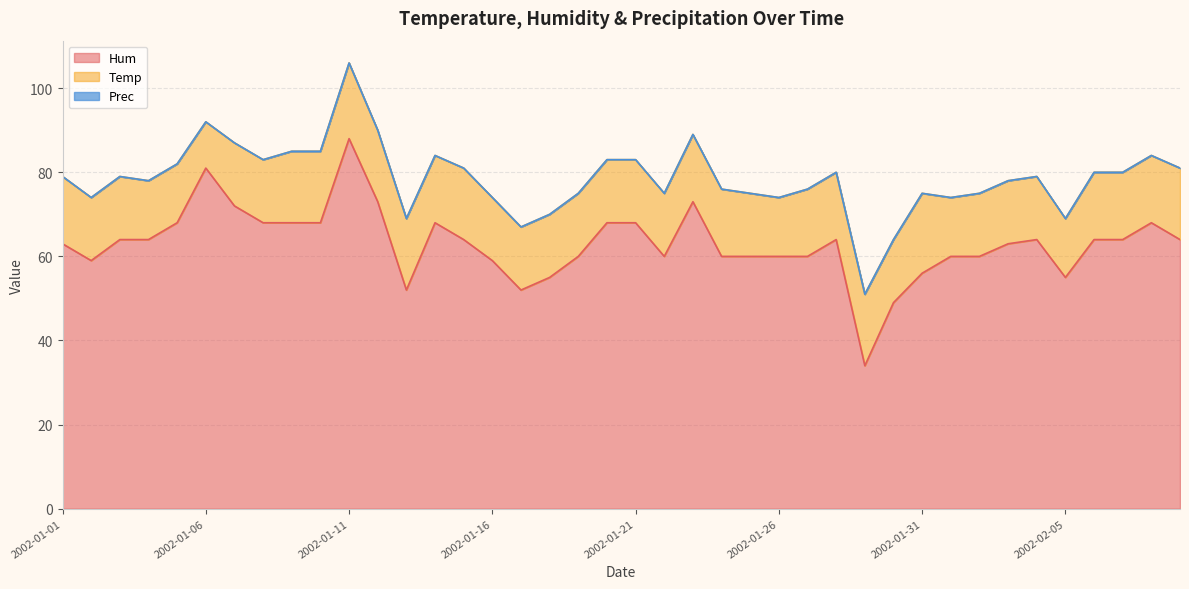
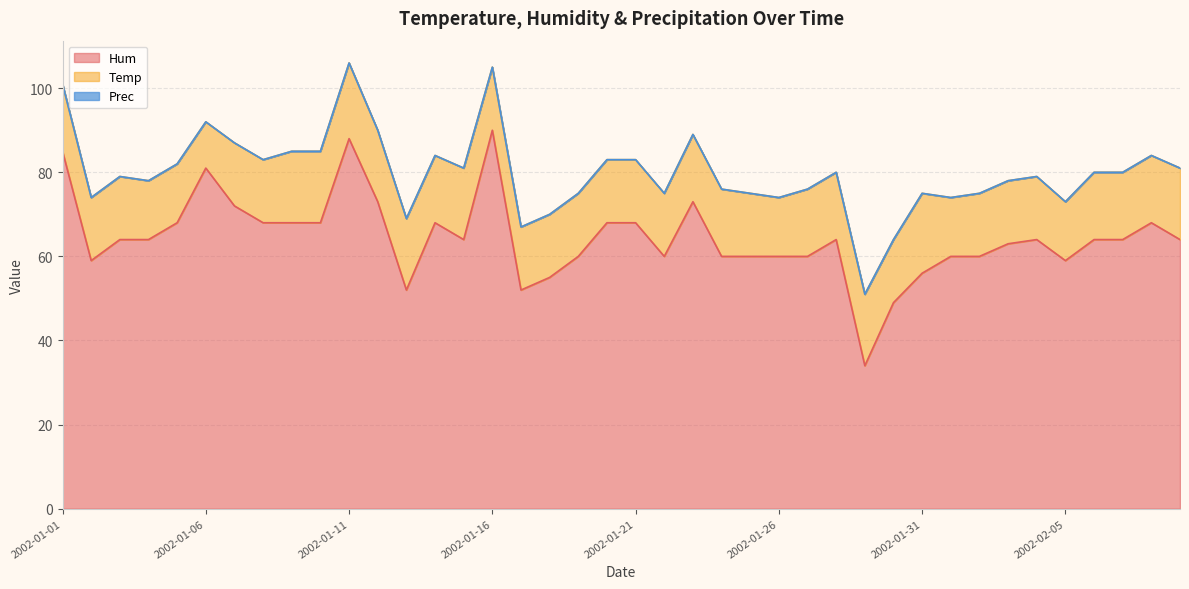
  {
    "Hum": {
-     "2002-01-01": 63,
+     "2002-01-01": 85,
      "2002-01-06": 81,
      "2002-01-11": 88,
-     "2002-01-16": 59,
+     "2002-01-16": 90,
      "2002-01-21": 68,
      "2002-01-26": 60,
      "2002-01-31": 56,
-     "2002-02-05": 55
+     "2002-02-05": 59
    }
  }
